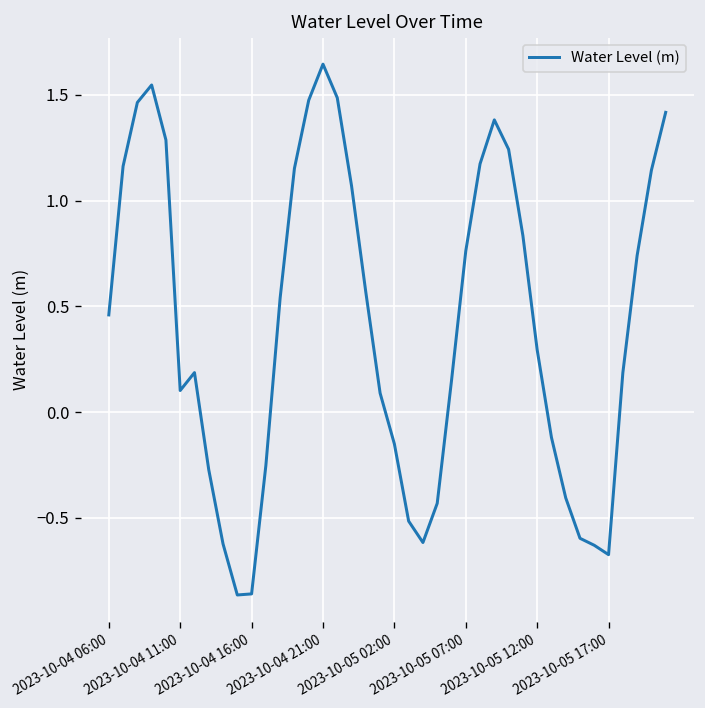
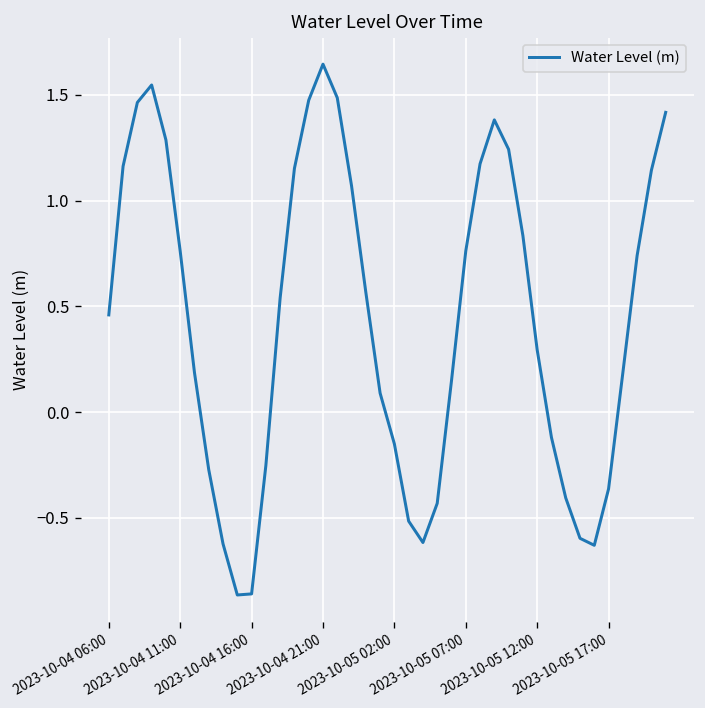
  {
    "2023-10-04 06:00": 0.46,
-   "2023-10-04 11:00": 0.10,
+   "2023-10-04 11:00": 0.76,
    "2023-10-04 16:00": -0.86,
    "2023-10-04 21:00": 1.65,
    "2023-10-05 02:00": -0.15,
    "2023-10-05 07:00": 0.76,
    "2023-10-05 12:00": 0.30,
-   "2023-10-05 17:00": -0.67
+   "2023-10-05 17:00": -0.36
  }
